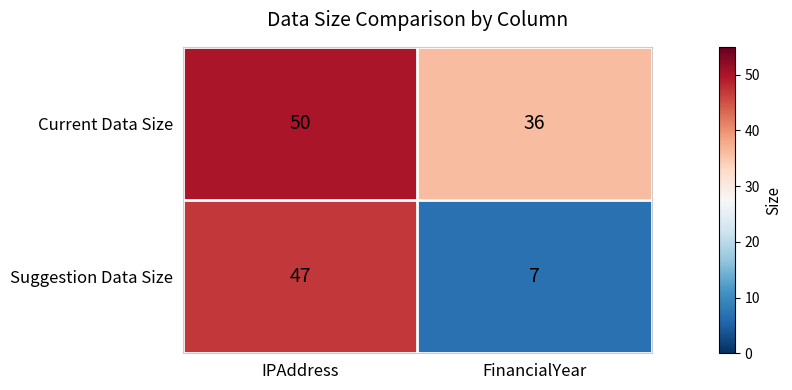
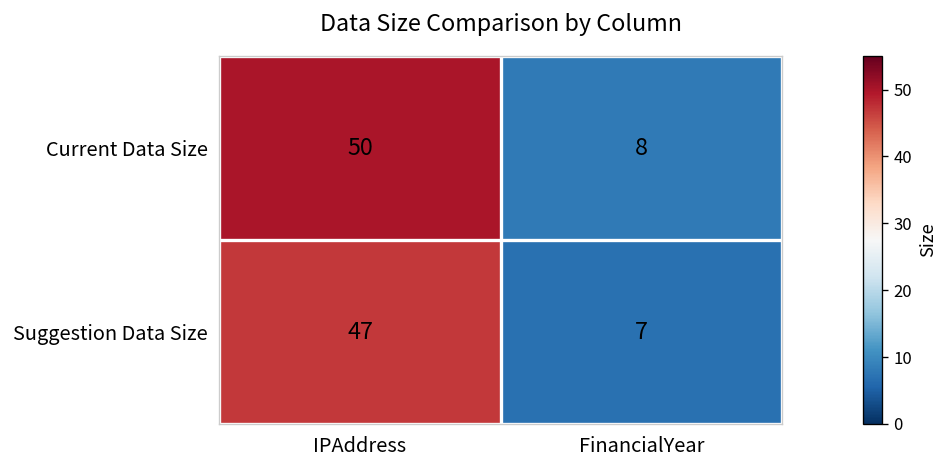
  {
    "Current Data Size": {
      "IPAddress": 50,
-     "FinancialYear": 36
+     "FinancialYear": 8
    },
    "Suggestion Data Size": {
      "IPAddress": 47,
      "FinancialYear": 7
    }
  }
